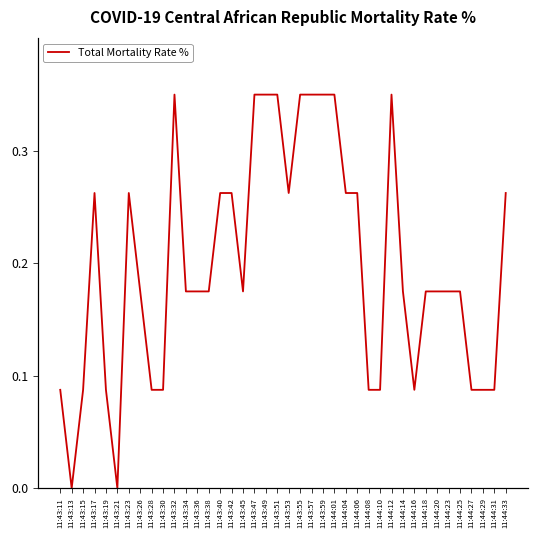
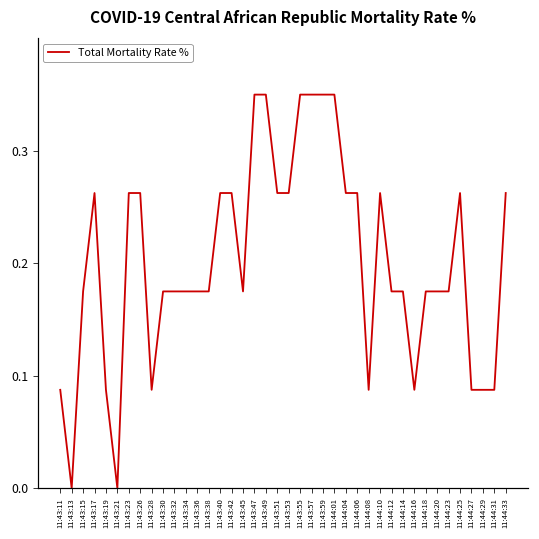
  {
    "11:43:11": 0.087,
    "11:43:13": 0.000,
-   "11:43:15": 0.087,
+   "11:43:15": 0.175,
    "11:43:17": 0.263,
    "11:43:19": 0.087,
    "11:43:21": 0.000,
    "11:43:23": 0.263,
-   "11:43:26": 0.175,
+   "11:43:26": 0.263,
    "11:43:28": 0.087,
-   "11:43:30": 0.087,
-   "11:43:32": 0.350,
+   "11:43:30": 0.175,
+   "11:43:32": 0.175,
    "11:43:34": 0.175,
    "11:43:36": 0.175,
    "11:43:38": 0.175,
    "11:43:40": 0.263,
    "11:43:42": 0.263,
    "11:43:45": 0.175,
    "11:43:47": 0.350,
    "11:43:49": 0.350,
-   "11:43:51": 0.350,
+   "11:43:51": 0.263,
    "11:43:53": 0.263,
    "11:43:55": 0.350,
    "11:43:57": 0.350,
    "11:43:59": 0.350,
    "11:44:01": 0.350,
    "11:44:04": 0.263,
    "11:44:06": 0.263,
    "11:44:08": 0.087,
-   "11:44:10": 0.087,
-   "11:44:12": 0.350,
+   "11:44:10": 0.263,
+   "11:44:12": 0.175,
    "11:44:14": 0.175,
    "11:44:16": 0.087,
    "11:44:18": 0.175,
    "11:44:20": 0.175,
    "11:44:23": 0.175,
-   "11:44:25": 0.175,
+   "11:44:25": 0.263,
    "11:44:27": 0.087,
    "11:44:29": 0.087,
    "11:44:31": 0.087,
    "11:44:33": 0.263
  }
